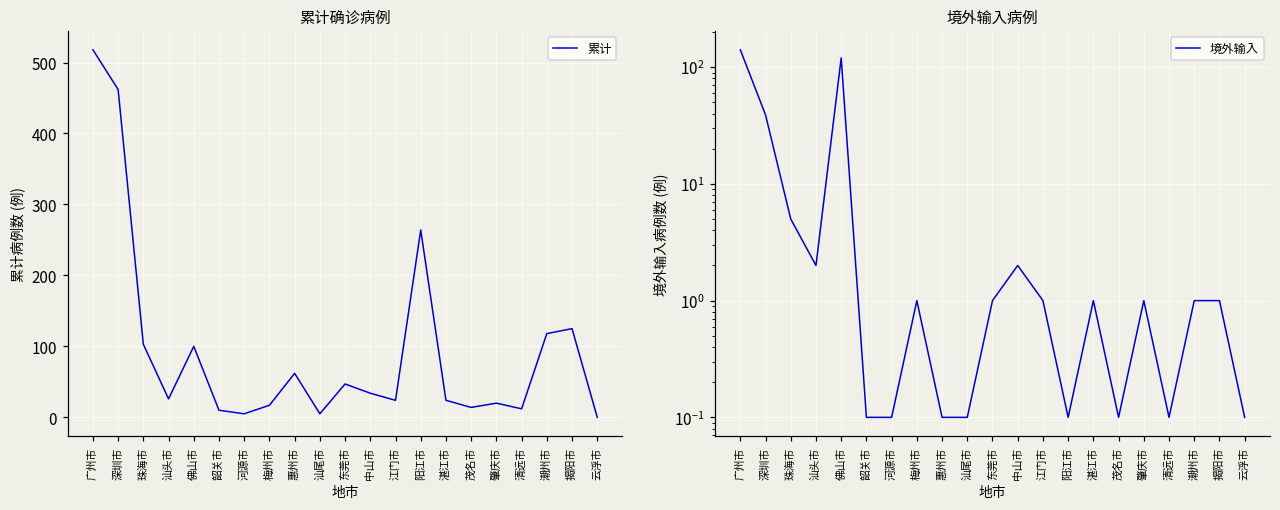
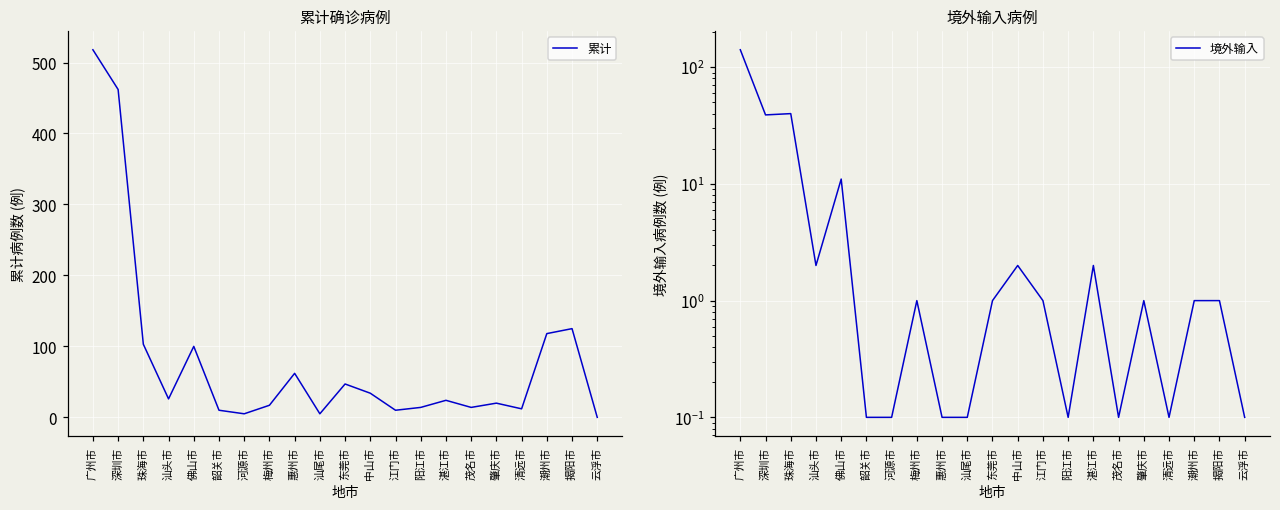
  {
    "累计确诊病例": {
      "广州市": 520,
      "深圳市": 460,
      "珠海市": 100,
      "汕头市": 30,
      "佛山市": 100,
      "韶关市": 10,
      "河源市": 10,
      "梅州市": 20,
      "惠州市": 60,
      "汕尾市": 10,
      "东莞市": 50,
      "中山市": 30,
-     "江门市": 20,
-     "阳江市": 260,
+     "江门市": 10,
+     "阳江市": 10,
      "湛江市": 20,
      "茂名市": 10,
      "肇庆市": 20,
      "清远市": 10,
      "潮州市": 120,
      "揭阳市": 130,
      "云浮市": 0
    },
    "境外输入病例": {
      "广州市": 140,
      "深圳市": 39,
-     "珠海市": 5,
+     "珠海市": 40,
      "汕头市": 2,
-     "佛山市": 120,
+     "佛山市": 11,
      "韶关市": 0.10,
      "河源市": 0.10,
      "梅州市": 1,
      "惠州市": 0.10,
      "汕尾市": 0.10,
      "东莞市": 1,
      "中山市": 2,
      "江门市": 1,
      "阳江市": 0.10,
-     "湛江市": 1,
+     "湛江市": 2,
      "茂名市": 0.10,
      "肇庆市": 1,
      "清远市": 0.10,
      "潮州市": 1,
      "揭阳市": 1,
      "云浮市": 0.10
    }
  }
